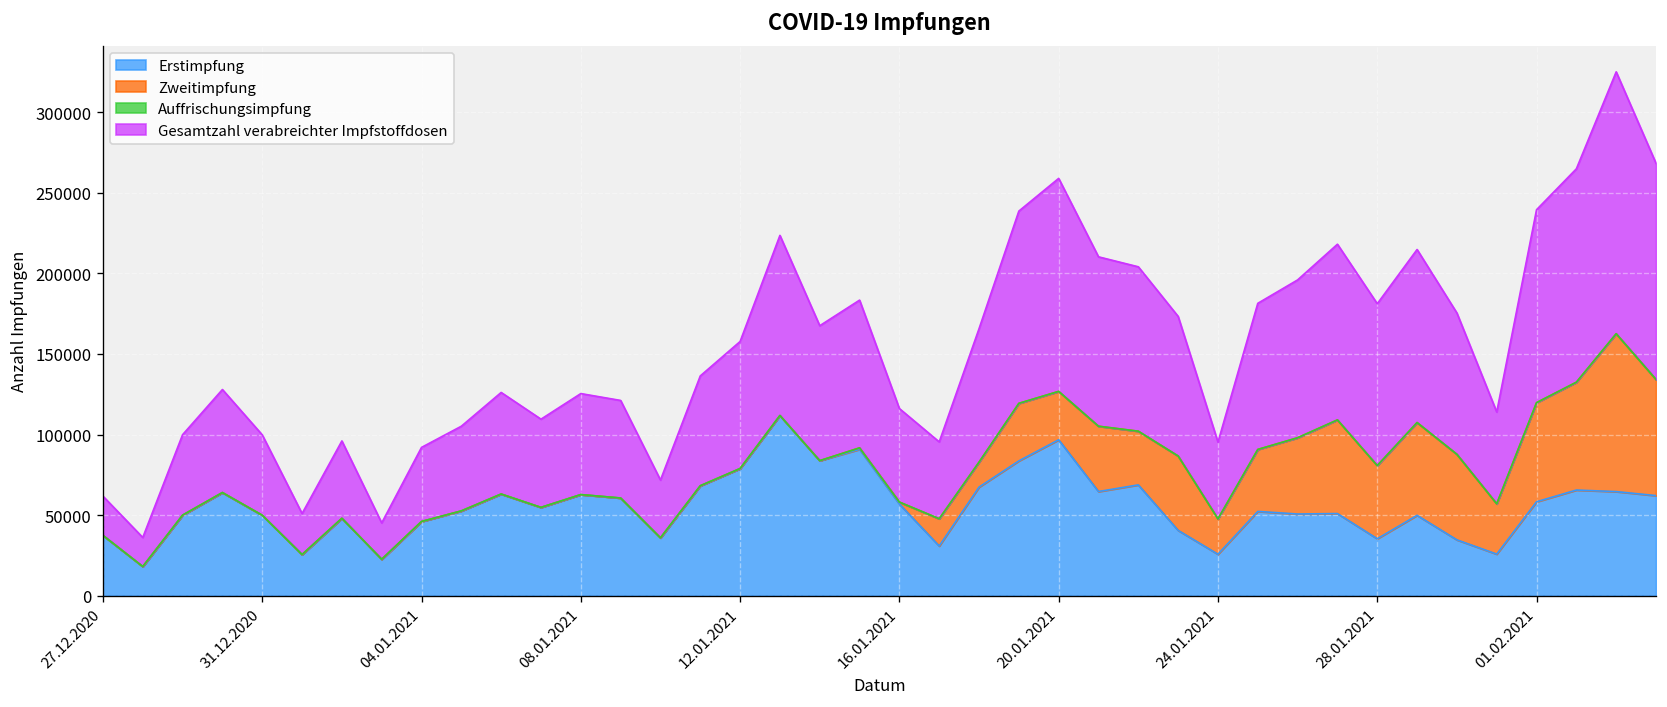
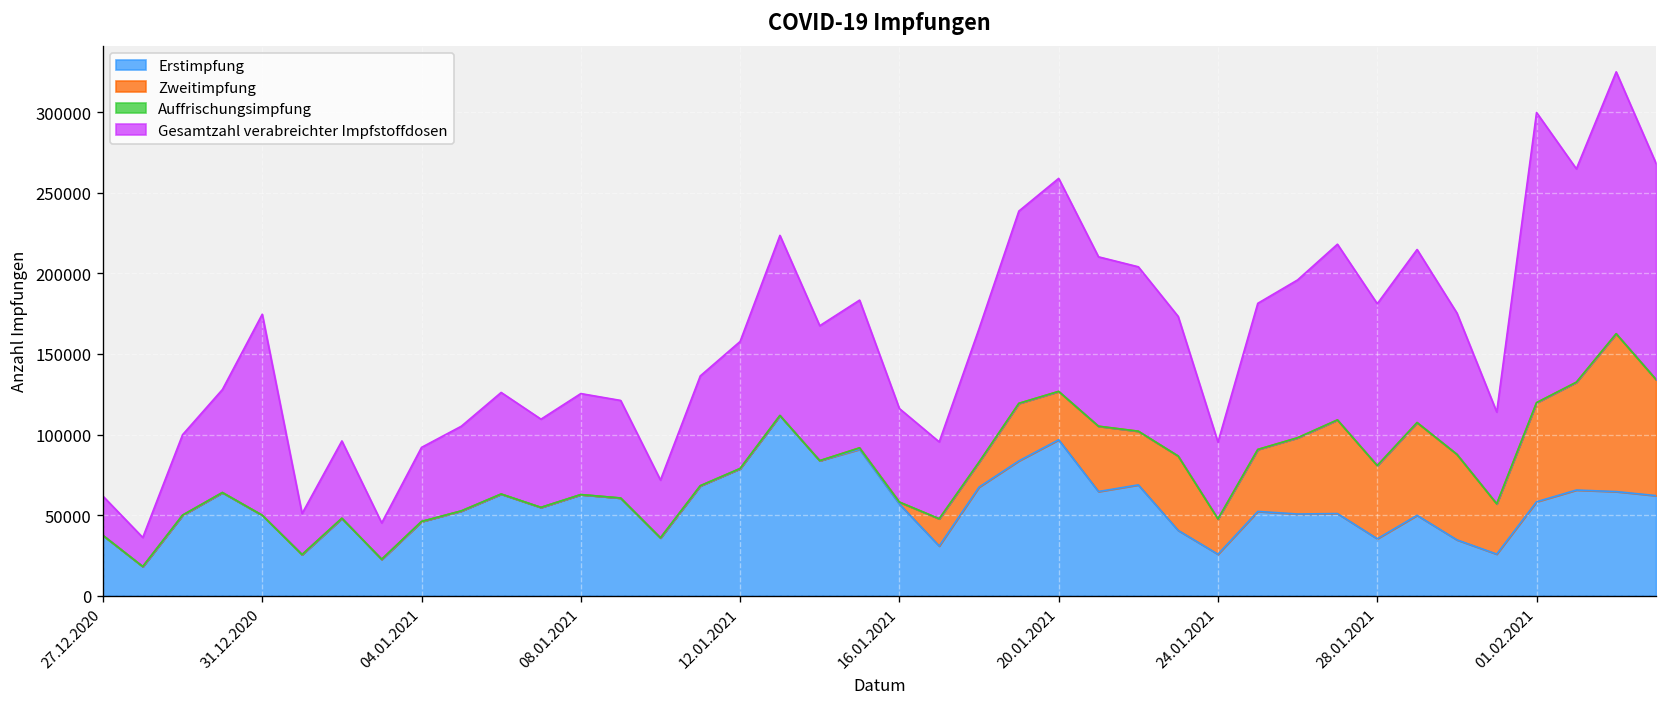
  {
    "Erstimpfung": {
      "20.01.2021": 97000,
      "24.01.2021": 26000,
      "28.01.2021": 35000,
      "01.02.2021": 58000
    },
    "Gesamtzahl verabreichter Impfstoffdosen": {
      "27.12.2020": 24000,
-     "31.12.2020": 50000,
+     "31.12.2020": 125000,
      "04.01.2021": 46000,
      "08.01.2021": 63000,
      "12.01.2021": 79000,
      "16.01.2021": 58000,
      "20.01.2021": 132000,
      "24.01.2021": 48000,
      "28.01.2021": 100000,
-     "01.02.2021": 120000
+     "01.02.2021": 180000
    }
  }
